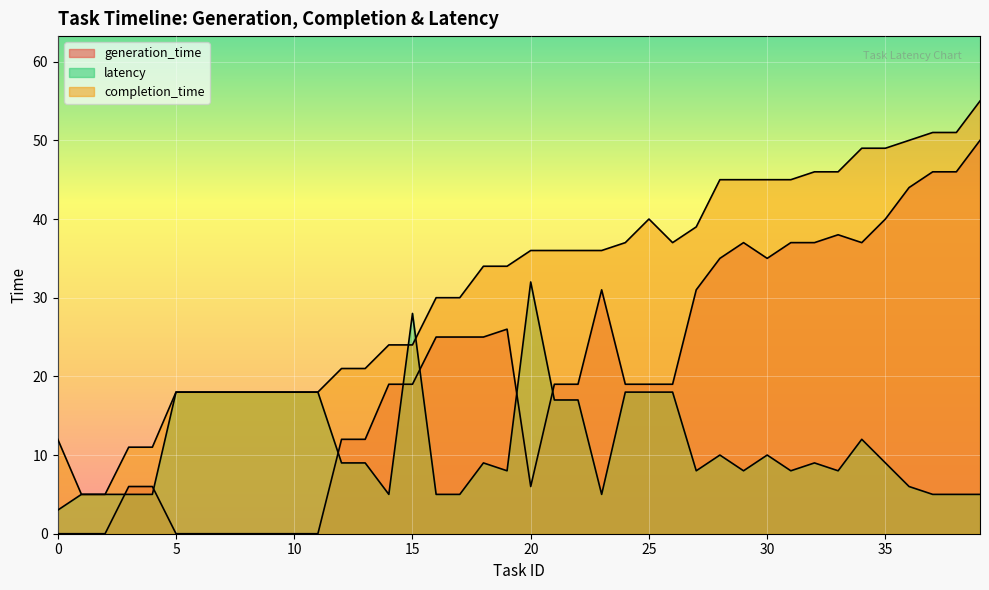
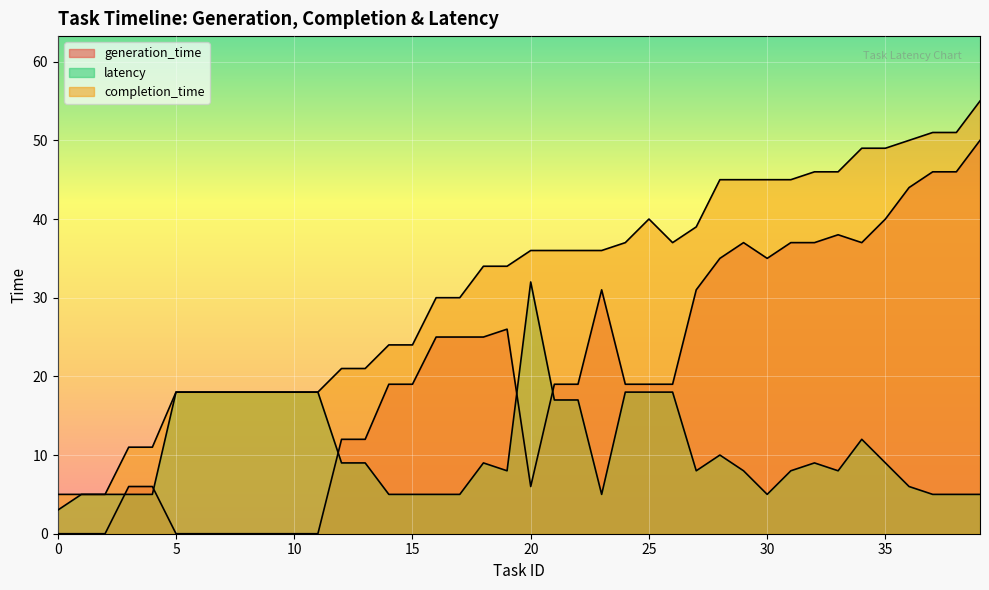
  {
    "generation_time": {
      "0": 0,
      "5": 0,
      "10": 0,
      "15": 19,
      "20": 6,
      "25": 19,
      "30": 35,
      "35": 40
    },
    "latency": {
      "0": 3,
-     "15": 28,
+     "15": 5,
      "20": 32,
      "25": 18,
-     "30": 10,
+     "30": 5,
      "35": 9
    },
    "completion_time": {
-     "0": 12,
+     "0": 5,
      "15": 24,
      "20": 36,
      "25": 40,
      "30": 45,
      "35": 49
    }
  }
